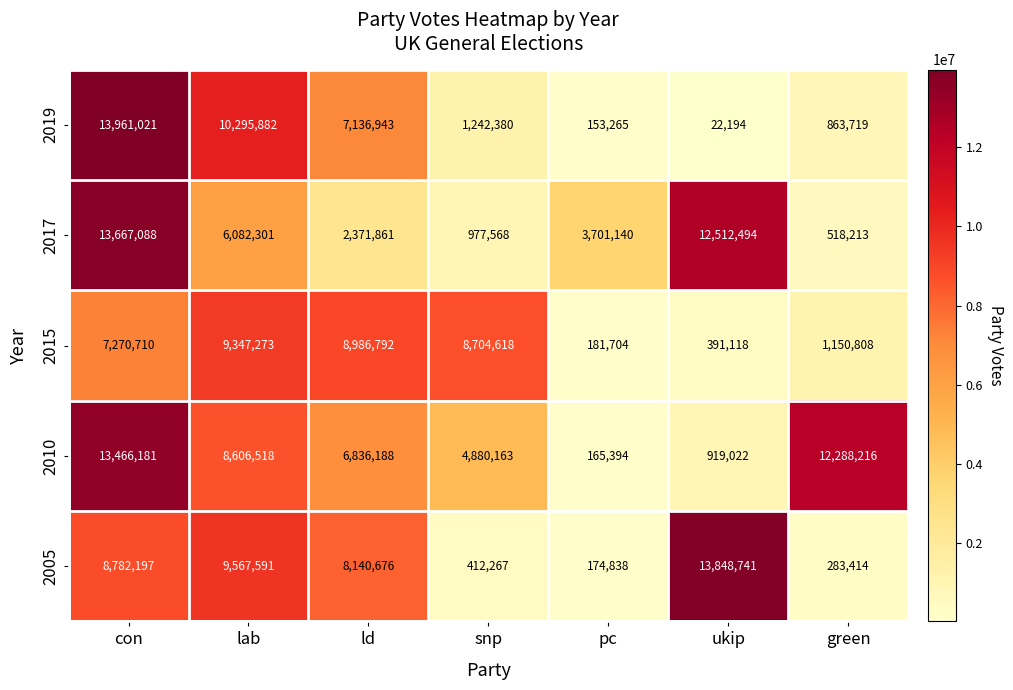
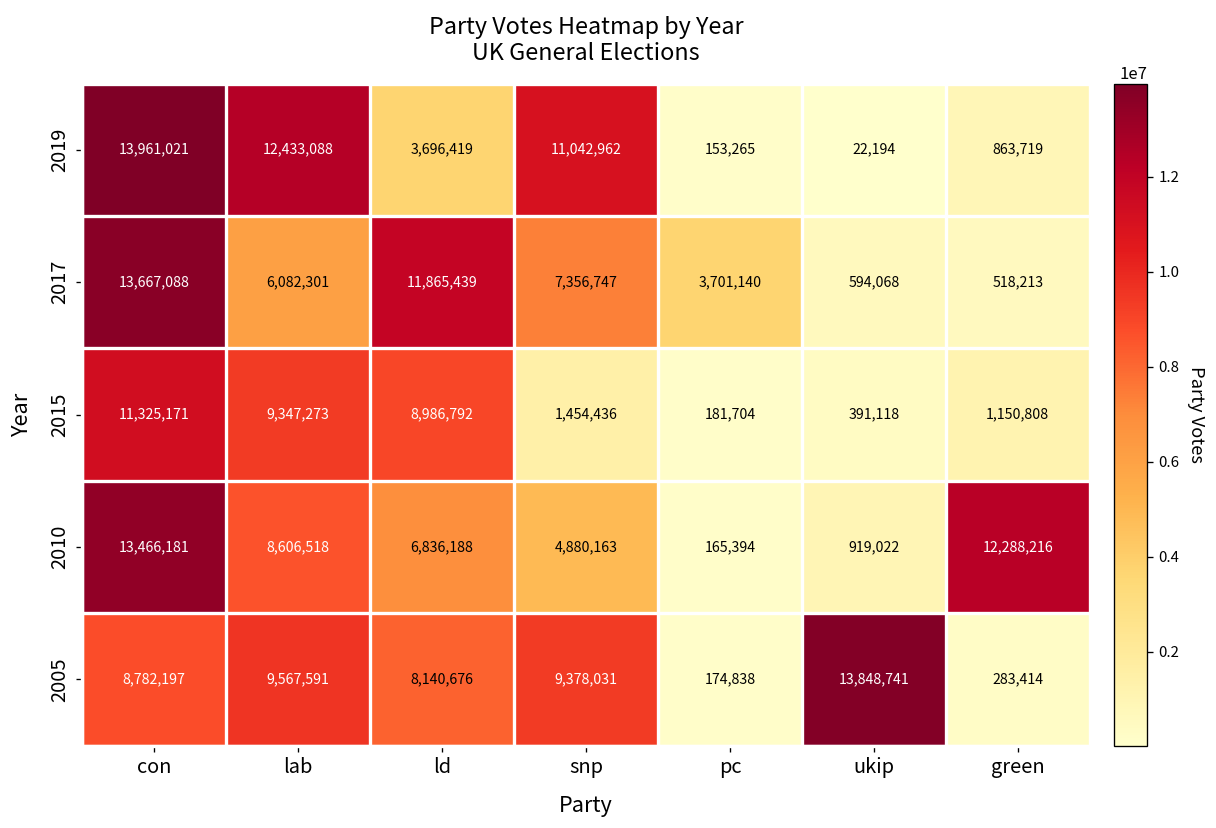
  {
    "2019": {
      "con": "13,961,021",
-     "lab": "10,295,882",
-     "ld": "7,136,943",
-     "snp": "1,242,380",
+     "lab": "12,433,088",
+     "ld": "3,696,419",
+     "snp": "11,042,962",
      "pc": "153,265",
      "ukip": "22,194",
      "green": "863,719"
    },
    "2017": {
      "con": "13,667,088",
      "lab": "6,082,301",
-     "ld": "2,371,861",
-     "snp": "977,568",
+     "ld": "11,865,439",
+     "snp": "7,356,747",
      "pc": "3,701,140",
-     "ukip": "12,512,494",
+     "ukip": "594,068",
      "green": "518,213"
    },
    "2015": {
-     "con": "7,270,710",
+     "con": "11,325,171",
      "lab": "9,347,273",
      "ld": "8,986,792",
-     "snp": "8,704,618",
+     "snp": "1,454,436",
      "pc": "181,704",
      "ukip": "391,118",
      "green": "1,150,808"
    },
    "2010": {
      "con": "13,466,181",
      "lab": "8,606,518",
      "ld": "6,836,188",
      "snp": "4,880,163",
      "pc": "165,394",
      "ukip": "919,022",
      "green": "12,288,216"
    },
    "2005": {
      "con": "8,782,197",
      "lab": "9,567,591",
      "ld": "8,140,676",
-     "snp": "412,267",
+     "snp": "9,378,031",
      "pc": "174,838",
      "ukip": "13,848,741",
      "green": "283,414"
    }
  }
